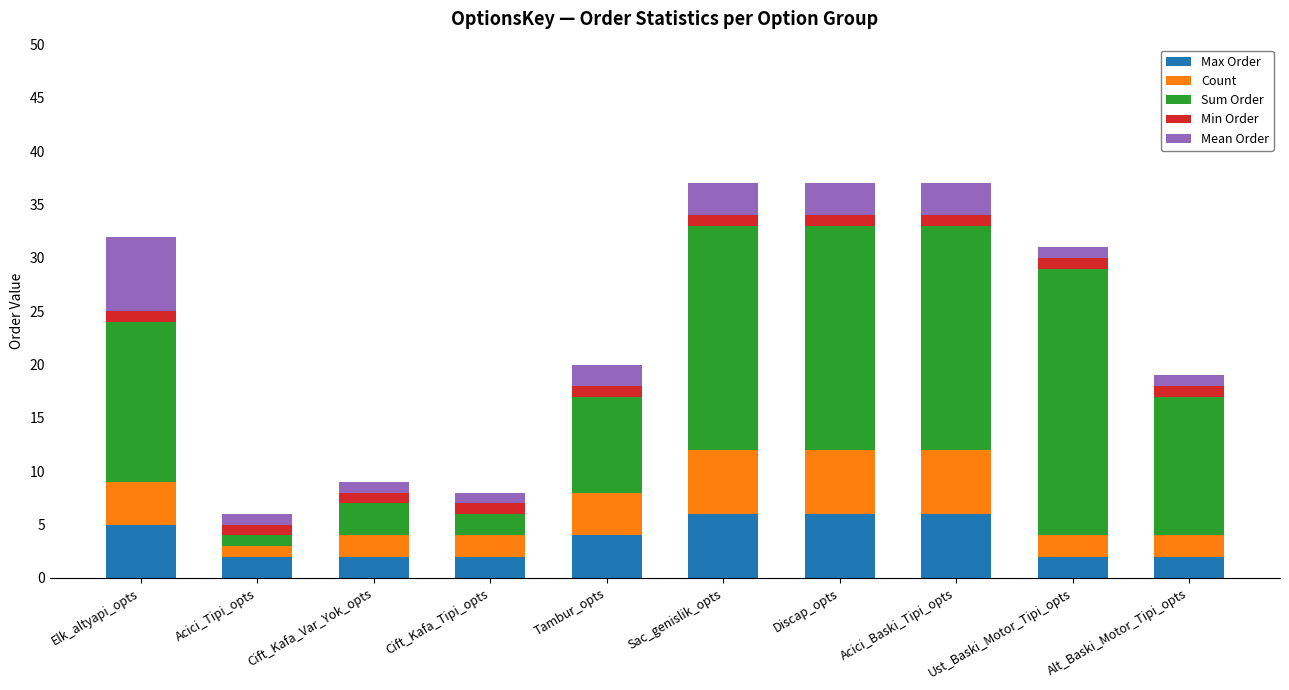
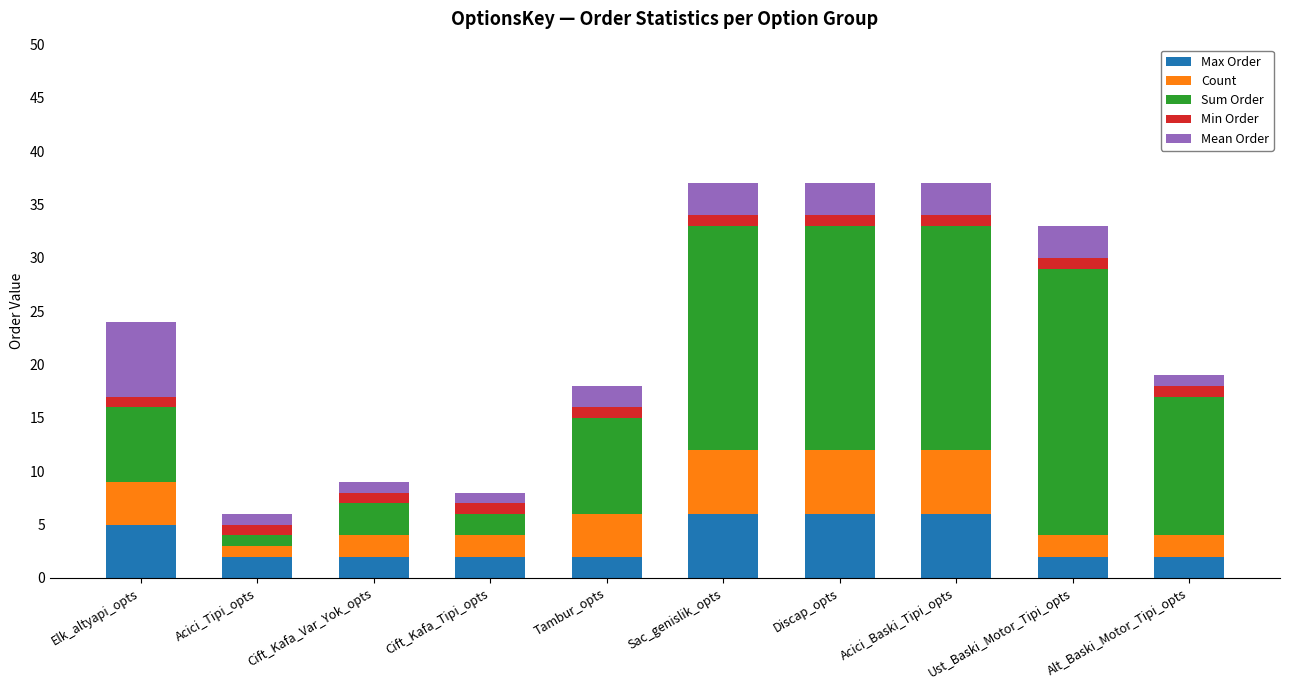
  {
    "Max Order": {
      "Elk_altyapi_opts": 5,
      "Acici_Tipi_opts": 2,
      "Cift_Kafa_Var_Yok_opts": 2,
      "Cift_Kafa_Tipi_opts": 2,
-     "Tambur_opts": 4,
+     "Tambur_opts": 2,
      "Sac_genislik_opts": 6,
      "Discap_opts": 6,
      "Acici_Baski_Tipi_opts": 6,
      "Ust_Baski_Motor_Tipi_opts": 2,
      "Alt_Baski_Motor_Tipi_opts": 2
    },
    "Count": {
      "Elk_altyapi_opts": 4,
      "Acici_Tipi_opts": 1,
      "Cift_Kafa_Var_Yok_opts": 2,
      "Cift_Kafa_Tipi_opts": 2,
      "Tambur_opts": 4,
      "Sac_genislik_opts": 6,
      "Discap_opts": 6,
      "Acici_Baski_Tipi_opts": 6,
      "Ust_Baski_Motor_Tipi_opts": 2,
      "Alt_Baski_Motor_Tipi_opts": 2
    },
    "Sum Order": {
-     "Elk_altyapi_opts": 15,
+     "Elk_altyapi_opts": 7,
      "Acici_Tipi_opts": 1,
      "Cift_Kafa_Var_Yok_opts": 3,
      "Cift_Kafa_Tipi_opts": 2,
      "Tambur_opts": 9,
      "Sac_genislik_opts": 21,
      "Discap_opts": 21,
      "Acici_Baski_Tipi_opts": 21,
      "Ust_Baski_Motor_Tipi_opts": 25,
      "Alt_Baski_Motor_Tipi_opts": 13
    },
    "Min Order": {
      "Elk_altyapi_opts": 1,
      "Acici_Tipi_opts": 1,
      "Cift_Kafa_Var_Yok_opts": 1,
      "Cift_Kafa_Tipi_opts": 1,
      "Tambur_opts": 1,
      "Sac_genislik_opts": 1,
      "Discap_opts": 1,
      "Acici_Baski_Tipi_opts": 1,
      "Ust_Baski_Motor_Tipi_opts": 1,
      "Alt_Baski_Motor_Tipi_opts": 1
    },
    "Mean Order": {
      "Elk_altyapi_opts": 7,
      "Acici_Tipi_opts": 1,
      "Cift_Kafa_Var_Yok_opts": 1,
      "Cift_Kafa_Tipi_opts": 1,
      "Tambur_opts": 2,
      "Sac_genislik_opts": 3,
      "Discap_opts": 3,
      "Acici_Baski_Tipi_opts": 3,
-     "Ust_Baski_Motor_Tipi_opts": 1,
+     "Ust_Baski_Motor_Tipi_opts": 3,
      "Alt_Baski_Motor_Tipi_opts": 1
    }
  }
